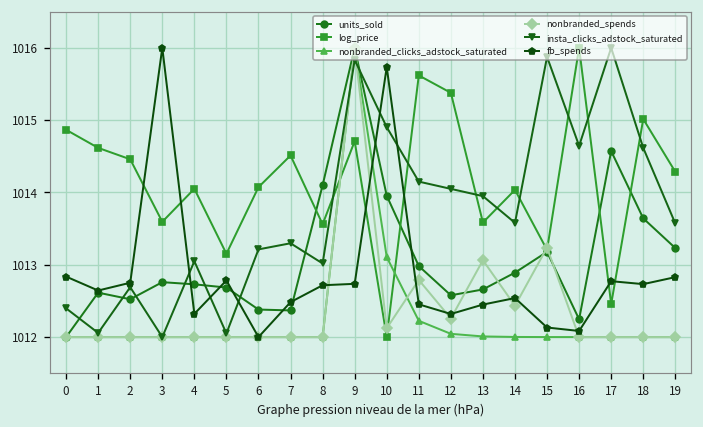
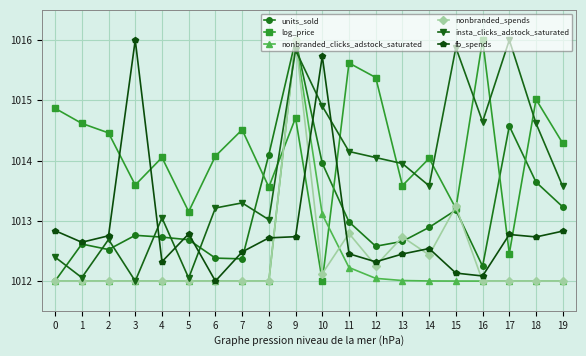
  {
    "nonbranded_spends": {
      "10": 1012.1,
      "11": 1012.8,
      "12": 1012.3,
-     "13": 1013.1,
+     "13": 1012.7,
      "14": 1012.4
    }
  }
